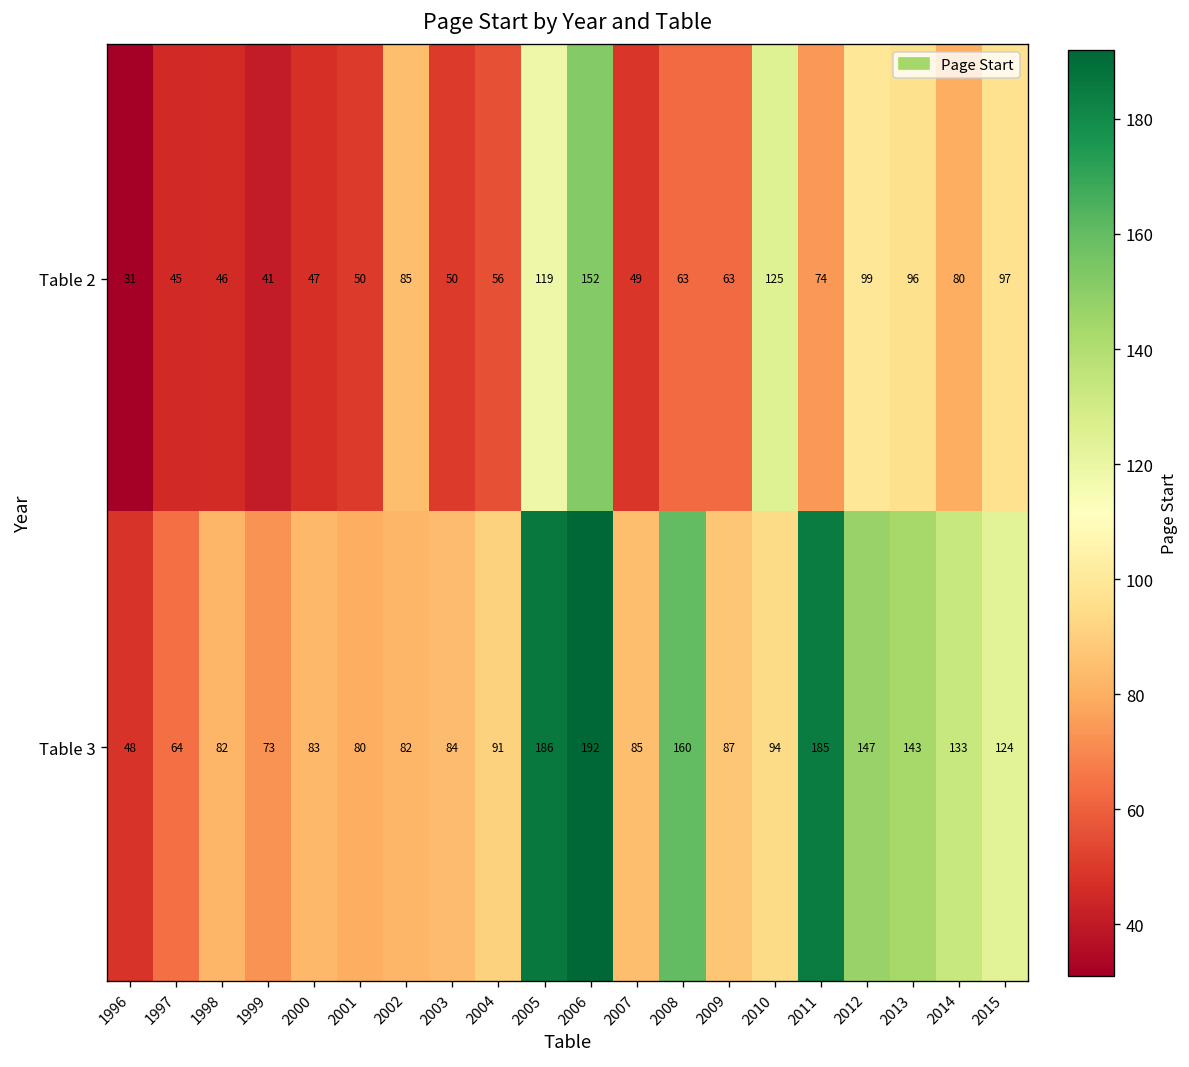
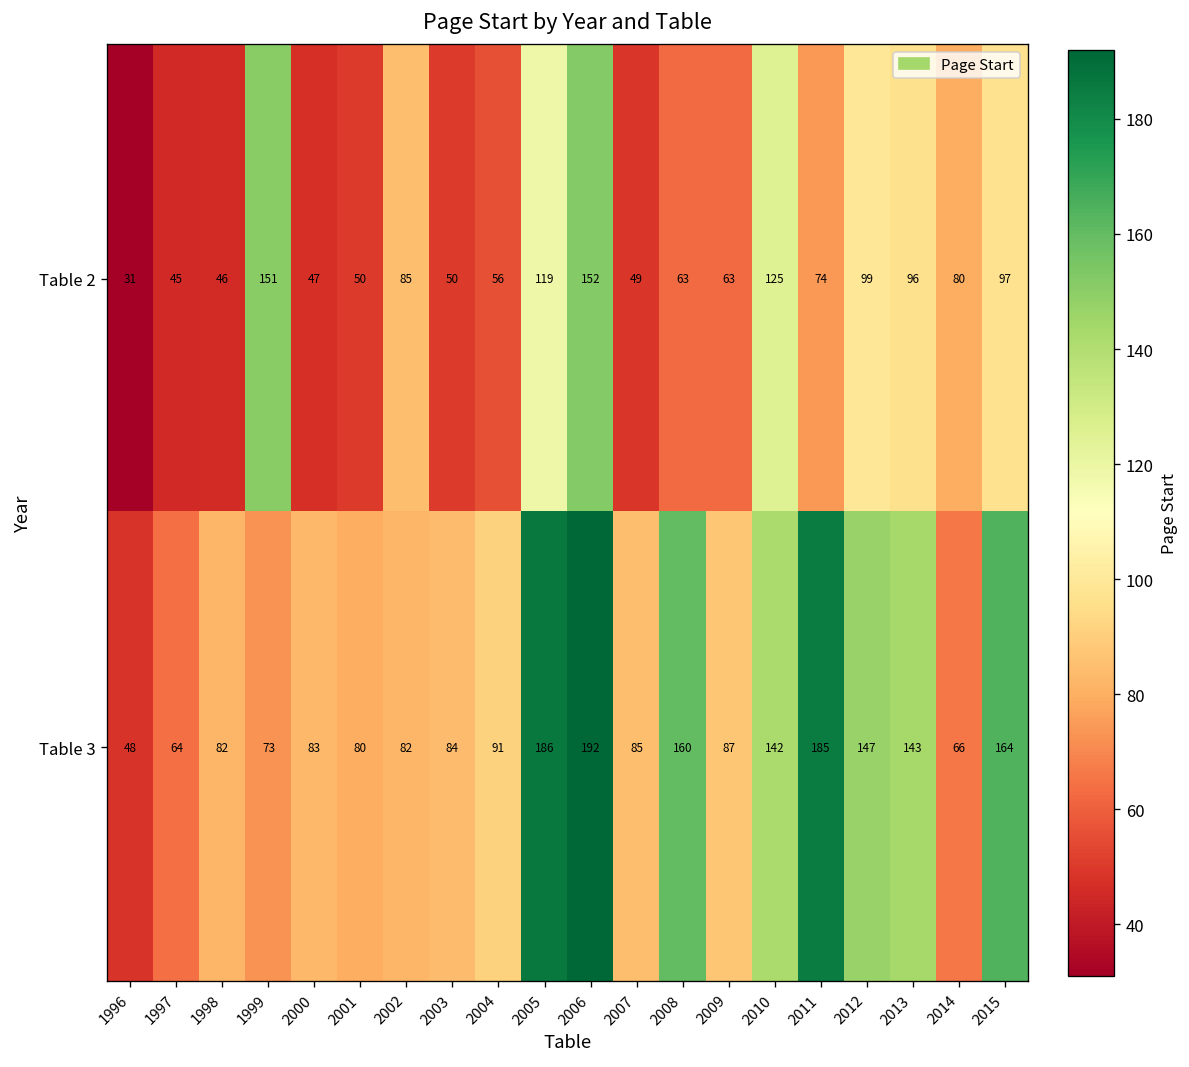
  {
    "Table 2": {
      "1996": 31,
      "1997": 45,
      "1998": 46,
-     "1999": 41,
+     "1999": 151,
      "2000": 47,
      "2001": 50,
      "2002": 85,
      "2003": 50,
      "2004": 56,
      "2005": 119,
      "2006": 152,
      "2007": 49,
      "2008": 63,
      "2009": 63,
      "2010": 125,
      "2011": 74,
      "2012": 99,
      "2013": 96,
      "2014": 80,
      "2015": 97
    },
    "Table 3": {
      "1996": 48,
      "1997": 64,
      "1998": 82,
      "1999": 73,
      "2000": 83,
      "2001": 80,
      "2002": 82,
      "2003": 84,
      "2004": 91,
      "2005": 186,
      "2006": 192,
      "2007": 85,
      "2008": 160,
      "2009": 87,
-     "2010": 94,
+     "2010": 142,
      "2011": 185,
      "2012": 147,
      "2013": 143,
-     "2014": 133,
-     "2015": 124
+     "2014": 66,
+     "2015": 164
    }
  }
